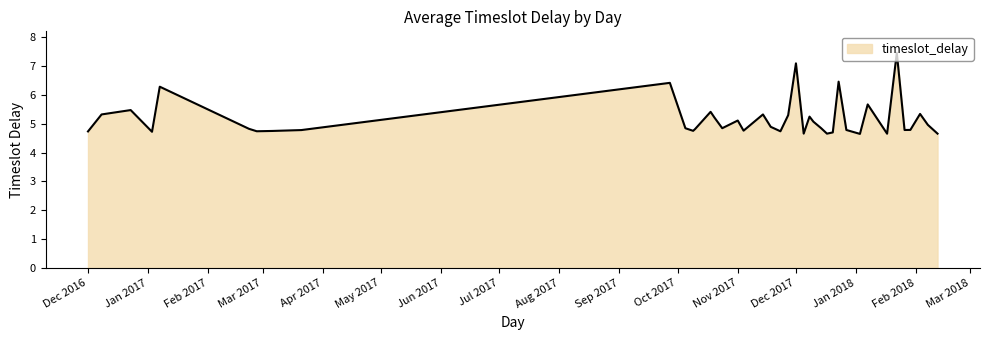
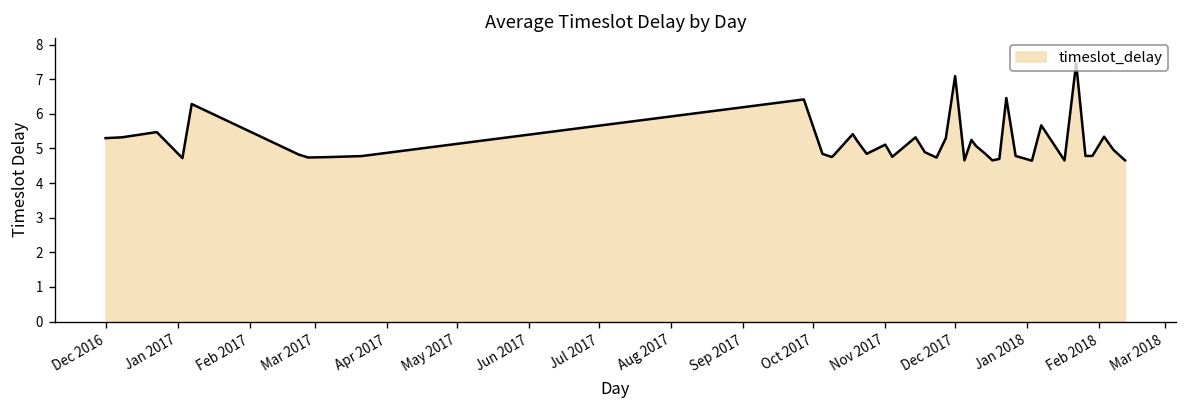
  {
-   "Dec 2016": 4.7,
+   "Dec 2016": 5.3,
    "Nov 2017": 5.1,
    "Dec 2017": 7.1
  }
